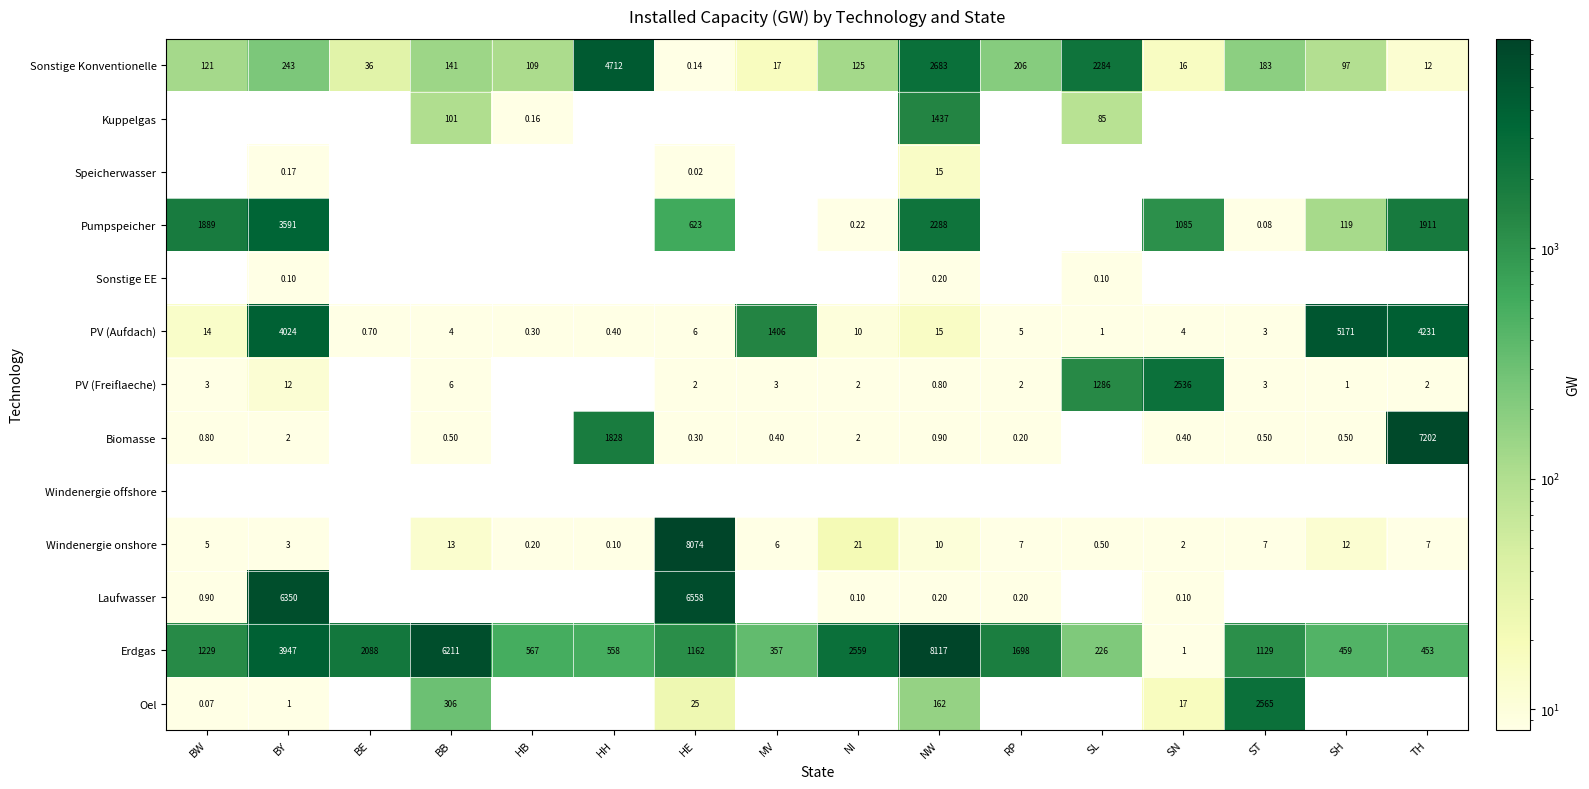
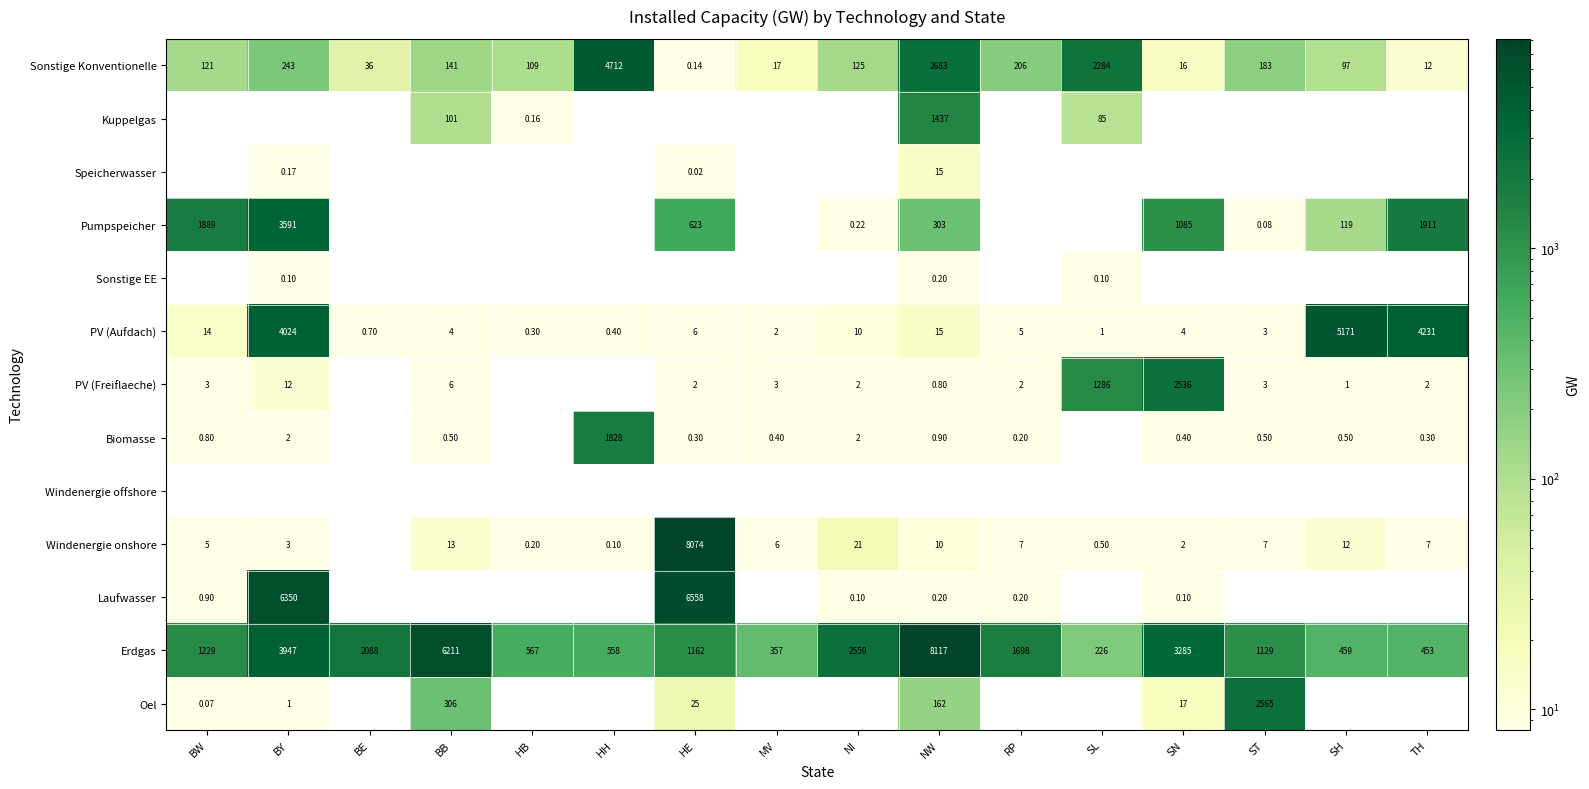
  {
    "Sonstige Konventionelle": {
      "BW": 121,
      "BY": 243,
      "BE": 36,
      "BB": 141,
      "HB": 109,
      "HH": 4712,
      "HE": 0.14,
      "MV": 17,
      "NI": 125,
      "NW": 2683,
      "RP": 206,
      "SL": 2284,
      "SN": 16,
      "ST": 183,
      "SH": 97,
      "TH": 12
    },
    "Kuppelgas": {
      "BB": 101,
      "HB": 0.16,
      "NW": 1437,
      "SL": 85
    },
    "Speicherwasser": {
      "BY": 0.17,
      "HE": 0.02,
      "NW": 15
    },
    "Pumpspeicher": {
      "BW": 1889,
      "BY": 3591,
      "HE": 623,
      "NI": 0.22,
-     "NW": 2288,
+     "NW": 303,
      "SN": 1085,
      "ST": 0.08,
      "SH": 119,
      "TH": 1911
    },
    "Sonstige EE": {
      "BY": 0.10,
      "NW": 0.20,
      "SL": 0.10
    },
    "PV (Aufdach)": {
      "BW": 14,
      "BY": 4024,
      "BE": 0.70,
      "BB": 4,
      "HB": 0.30,
      "HH": 0.40,
      "HE": 6,
-     "MV": 1406,
+     "MV": 2,
      "NI": 10,
      "NW": 15,
      "RP": 5,
      "SL": 1,
      "SN": 4,
      "ST": 3,
      "SH": 5171,
      "TH": 4231
    },
    "PV (Freiflaeche)": {
      "BW": 3,
      "BY": 12,
      "BB": 6,
      "HE": 2,
      "MV": 3,
      "NI": 2,
      "NW": 0.80,
      "RP": 2,
      "SL": 1286,
      "SN": 2536,
      "ST": 3,
      "SH": 1,
      "TH": 2
    },
    "Biomasse": {
      "BW": 0.80,
      "BY": 2,
      "BB": 0.50,
      "HH": 1828,
      "HE": 0.30,
      "MV": 0.40,
      "NI": 2,
      "NW": 0.90,
      "RP": 0.20,
      "SN": 0.40,
      "ST": 0.50,
      "SH": 0.50,
-     "TH": 7202
+     "TH": 0.30
    },
    "Windenergie onshore": {
      "BW": 5,
      "BY": 3,
      "BB": 13,
      "HB": 0.20,
      "HH": 0.10,
      "HE": 8074,
      "MV": 6,
      "NI": 21,
      "NW": 10,
      "RP": 7,
      "SL": 0.50,
      "SN": 2,
      "ST": 7,
      "SH": 12,
      "TH": 7
    },
    "Laufwasser": {
      "BW": 0.90,
      "BY": 6350,
      "HE": 6558,
      "NI": 0.10,
      "NW": 0.20,
      "RP": 0.20,
      "SN": 0.10
    },
    "Erdgas": {
      "BW": 1229,
      "BY": 3947,
      "BE": 2088,
      "BB": 6211,
      "HB": 567,
      "HH": 558,
      "HE": 1162,
      "MV": 357,
      "NI": 2559,
      "NW": 8117,
      "RP": 1698,
      "SL": 226,
-     "SN": 1,
+     "SN": 3285,
      "ST": 1129,
      "SH": 459,
      "TH": 453
    },
    "Oel": {
      "BW": 0.07,
      "BY": 1,
      "BB": 306,
      "HE": 25,
      "NW": 162,
      "SN": 17,
      "ST": 2565
    }
  }
